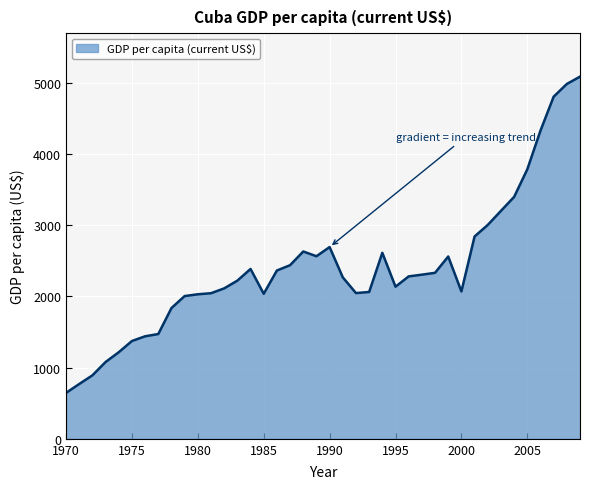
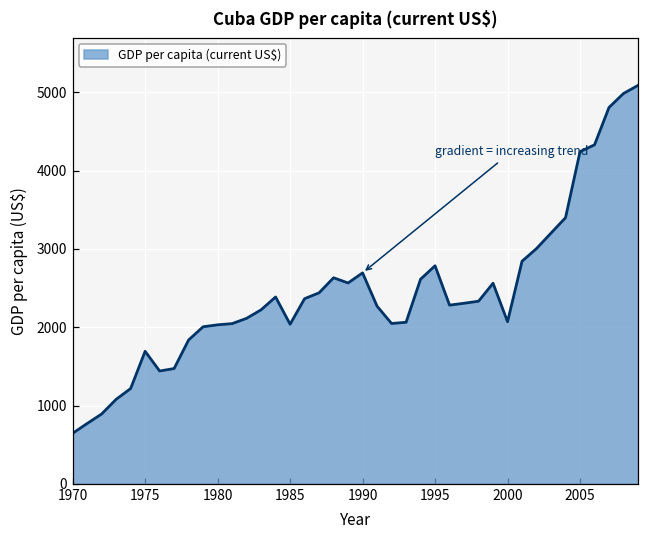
  {
    "1970": 600,
-   "1975": 1400,
+   "1975": 1700,
    "1980": 2000,
    "1985": 2000,
    "1990": 2700,
-   "1995": 2100,
+   "1995": 2800,
    "2000": 2100,
-   "2005": 3800
+   "2005": 4200
  }
